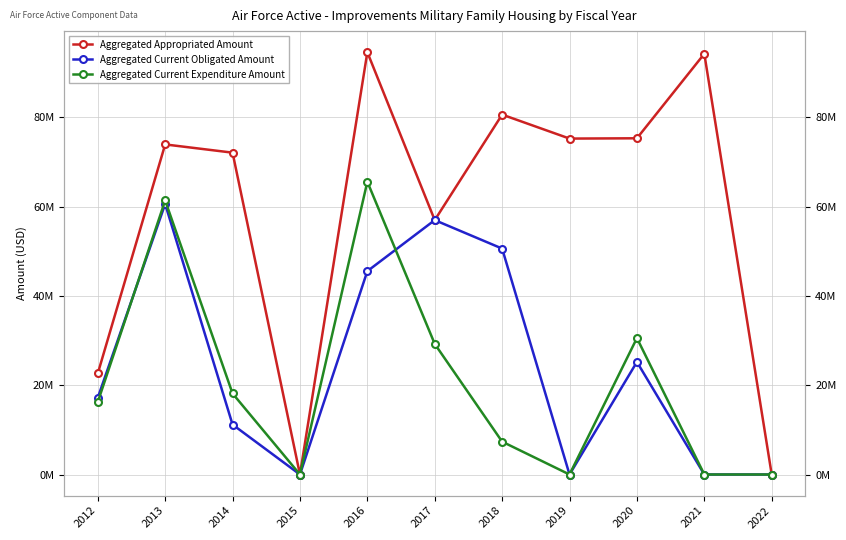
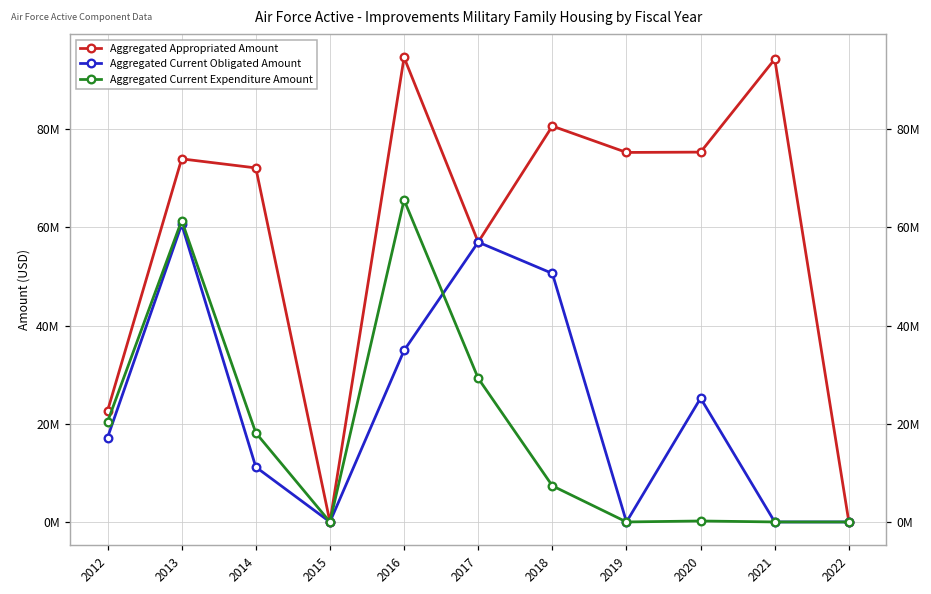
  {
    "Aggregated Appropriated Amount": {
      "2012": 23000000,
      "2013": 74000000,
      "2014": 72000000,
      "2016": 95000000,
      "2018": 81000000,
      "2019": 75000000,
      "2020": 75000000,
      "2021": 94000000
    },
    "Aggregated Current Obligated Amount": {
      "2012": 17000000,
      "2013": 61000000,
      "2014": 11000000,
-     "2016": 46000000,
+     "2016": 35000000,
      "2018": 51000000,
      "2020": 25000000
    },
    "Aggregated Current Expenditure Amount": {
-     "2012": 16000000,
+     "2012": 20000000,
      "2013": 61000000,
      "2014": 18000000,
      "2016": 66000000,
      "2017": 29000000,
      "2018": 7000000,
-     "2020": 31000000
+     "2020": 0
    }
  }
